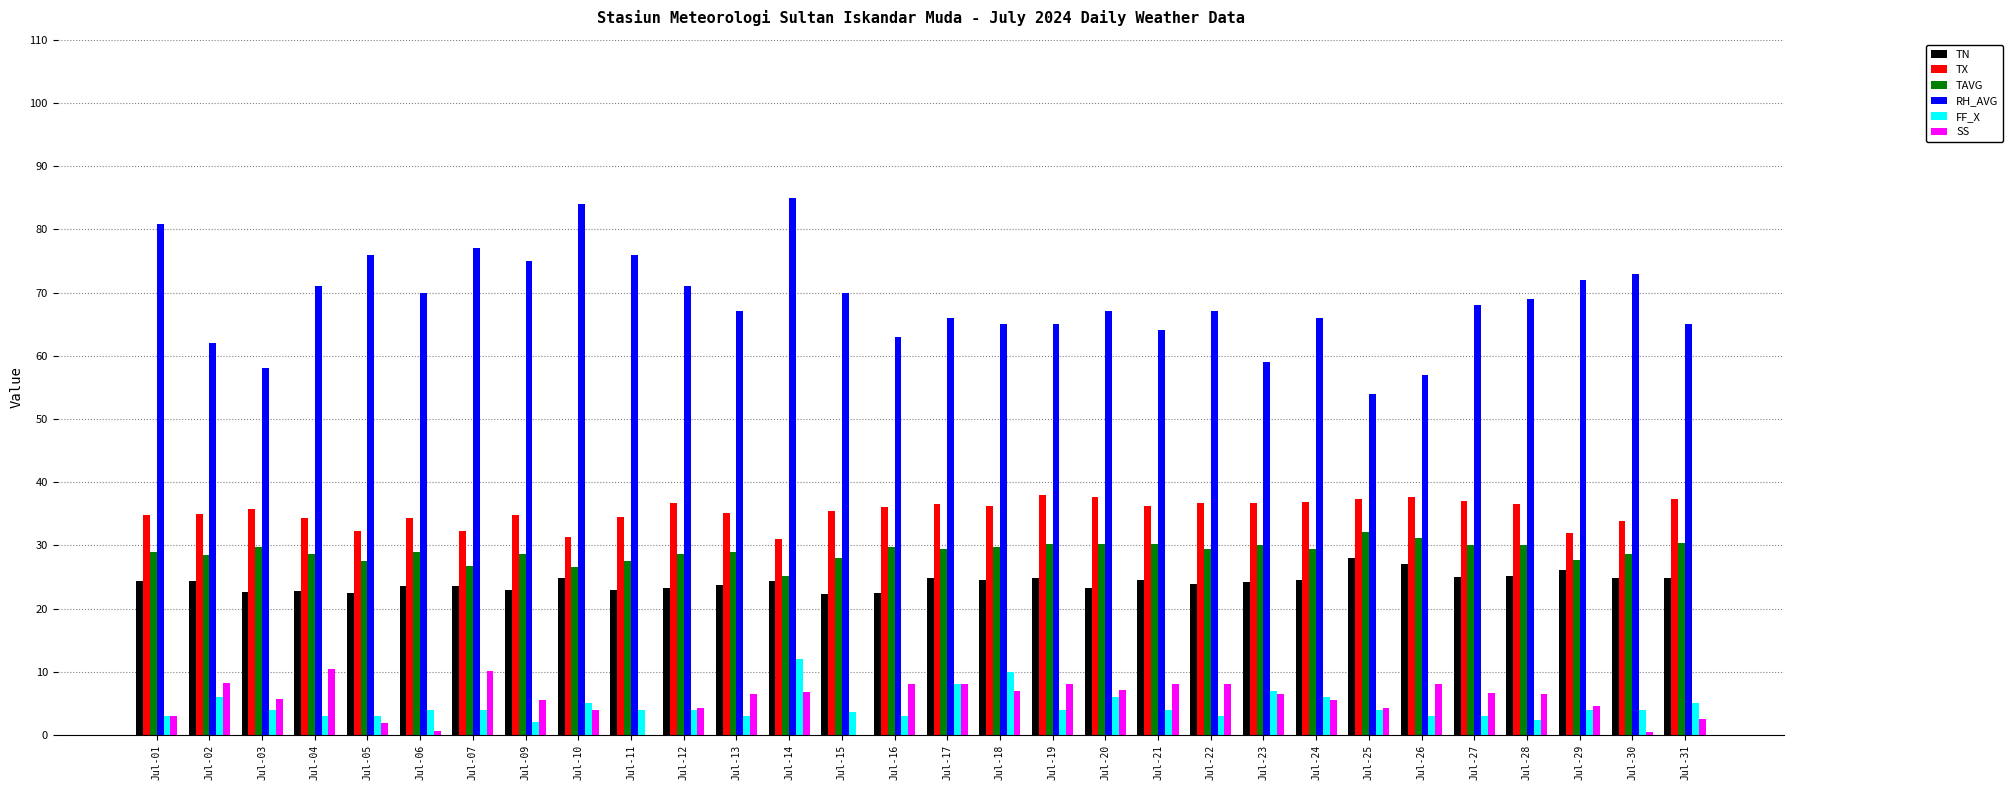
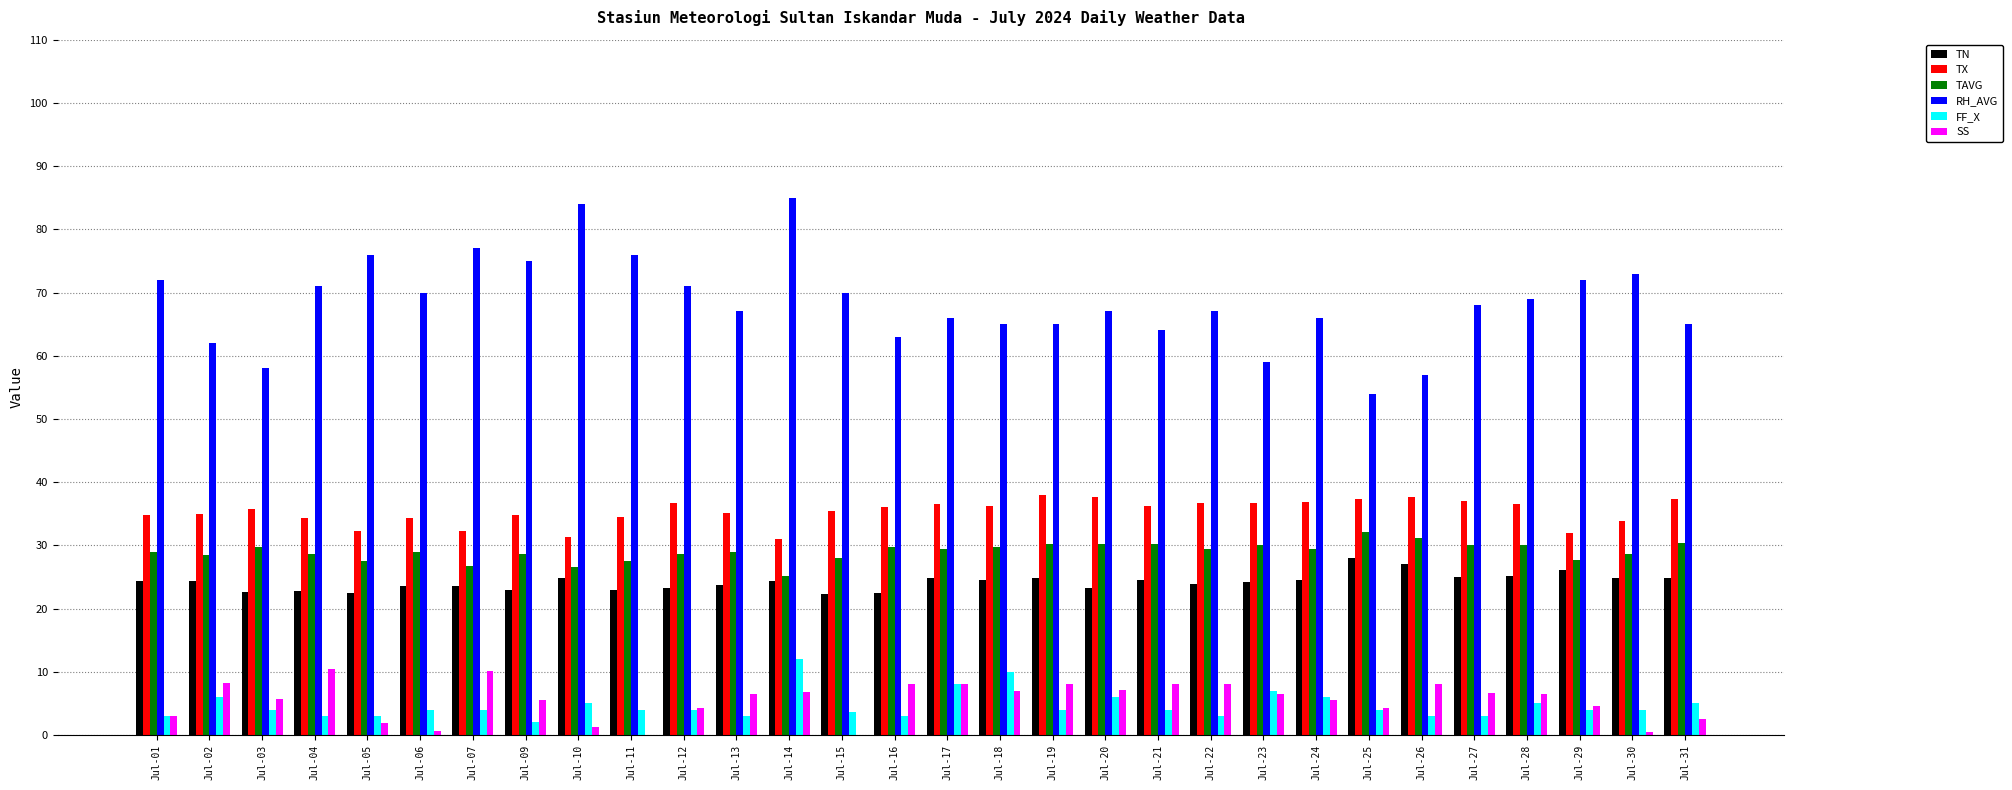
  {
    "TN": {
      "Jul-01": 24,
      "Jul-02": 24,
      "Jul-03": 23,
      "Jul-04": 23,
      "Jul-05": 22,
      "Jul-06": 24,
      "Jul-07": 24,
      "Jul-09": 23,
      "Jul-10": 25,
      "Jul-11": 23,
      "Jul-12": 23,
      "Jul-13": 24,
      "Jul-14": 24,
      "Jul-15": 22,
      "Jul-16": 22,
      "Jul-17": 25,
      "Jul-18": 25,
      "Jul-19": 25,
      "Jul-20": 23,
      "Jul-21": 25,
      "Jul-22": 24,
      "Jul-23": 24,
      "Jul-24": 25,
      "Jul-25": 28,
      "Jul-26": 27,
      "Jul-27": 25,
      "Jul-28": 25,
      "Jul-29": 26,
      "Jul-30": 25,
      "Jul-31": 25
    },
    "TX": {
      "Jul-01": 35,
      "Jul-02": 35,
      "Jul-03": 36,
      "Jul-04": 34,
      "Jul-05": 32,
      "Jul-06": 34,
      "Jul-07": 32,
      "Jul-09": 35,
      "Jul-10": 31,
      "Jul-11": 35,
      "Jul-12": 37,
      "Jul-13": 35,
      "Jul-14": 31,
      "Jul-15": 36,
      "Jul-16": 36,
      "Jul-17": 37,
      "Jul-18": 36,
      "Jul-19": 38,
      "Jul-20": 38,
      "Jul-21": 36,
      "Jul-22": 37,
      "Jul-23": 37,
      "Jul-24": 37,
      "Jul-25": 37,
      "Jul-26": 38,
      "Jul-27": 37,
      "Jul-28": 37,
      "Jul-29": 32,
      "Jul-30": 34,
      "Jul-31": 37
    },
    "TAVG": {
      "Jul-01": 29,
      "Jul-02": 28,
      "Jul-03": 30,
      "Jul-04": 29,
      "Jul-05": 28,
      "Jul-06": 29,
      "Jul-07": 27,
      "Jul-09": 29,
      "Jul-10": 27,
      "Jul-11": 28,
      "Jul-12": 29,
      "Jul-13": 29,
      "Jul-14": 25,
      "Jul-15": 28,
      "Jul-16": 30,
      "Jul-17": 30,
      "Jul-18": 30,
      "Jul-19": 30,
      "Jul-20": 30,
      "Jul-21": 30,
      "Jul-22": 30,
      "Jul-23": 30,
      "Jul-24": 30,
      "Jul-25": 32,
      "Jul-26": 31,
      "Jul-27": 30,
      "Jul-28": 30,
      "Jul-29": 28,
      "Jul-30": 29,
      "Jul-31": 30
    },
    "RH_AVG": {
-     "Jul-01": 81,
+     "Jul-01": 72,
      "Jul-02": 62,
      "Jul-03": 58,
      "Jul-04": 71,
      "Jul-05": 76,
      "Jul-06": 70,
      "Jul-07": 77,
      "Jul-09": 75,
      "Jul-10": 84,
      "Jul-11": 76,
      "Jul-12": 71,
      "Jul-13": 67,
      "Jul-14": 85,
      "Jul-15": 70,
      "Jul-16": 63,
      "Jul-17": 66,
      "Jul-18": 65,
      "Jul-19": 65,
      "Jul-20": 67,
      "Jul-21": 64,
      "Jul-22": 67,
      "Jul-23": 59,
      "Jul-24": 66,
      "Jul-25": 54,
      "Jul-26": 57,
      "Jul-27": 68,
      "Jul-28": 69,
      "Jul-29": 72,
      "Jul-30": 73,
      "Jul-31": 65
    },
    "FF_X": {
      "Jul-01": 3,
      "Jul-02": 6,
      "Jul-03": 4,
      "Jul-04": 3,
      "Jul-05": 3,
      "Jul-06": 4,
      "Jul-07": 4,
      "Jul-09": 2,
      "Jul-10": 5,
      "Jul-11": 4,
      "Jul-12": 4,
      "Jul-13": 3,
      "Jul-14": 12,
      "Jul-15": 4,
      "Jul-16": 3,
      "Jul-17": 8,
      "Jul-18": 10,
      "Jul-19": 4,
      "Jul-20": 6,
      "Jul-21": 4,
      "Jul-22": 3,
      "Jul-23": 7,
      "Jul-24": 6,
      "Jul-25": 4,
      "Jul-26": 3,
      "Jul-27": 3,
-     "Jul-28": 2,
+     "Jul-28": 5,
      "Jul-29": 4,
      "Jul-30": 4,
      "Jul-31": 5
    },
    "SS": {
      "Jul-01": 3,
      "Jul-02": 8,
      "Jul-03": 6,
      "Jul-04": 11,
      "Jul-05": 2,
      "Jul-06": 1,
      "Jul-07": 10,
      "Jul-09": 6,
-     "Jul-10": 4,
+     "Jul-10": 1,
      "Jul-11": 0,
      "Jul-12": 4,
      "Jul-13": 7,
      "Jul-14": 7,
      "Jul-15": 0,
      "Jul-16": 8,
      "Jul-17": 8,
      "Jul-18": 7,
      "Jul-19": 8,
      "Jul-20": 7,
      "Jul-21": 8,
      "Jul-22": 8,
      "Jul-23": 7,
      "Jul-24": 6,
      "Jul-25": 4,
      "Jul-26": 8,
      "Jul-27": 7,
      "Jul-28": 7,
      "Jul-29": 5,
      "Jul-30": 1,
      "Jul-31": 3
    }
  }
